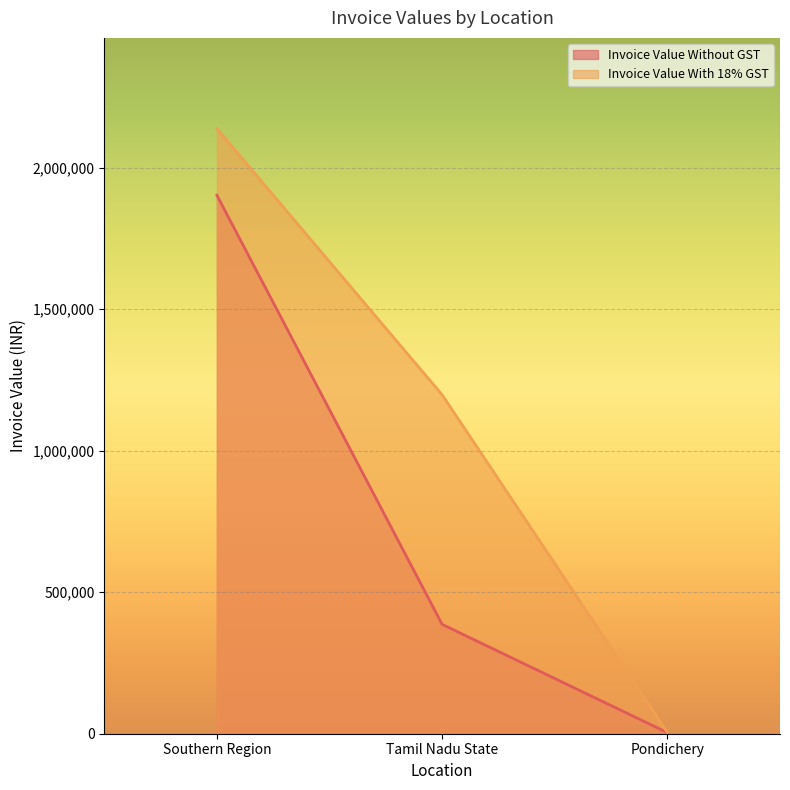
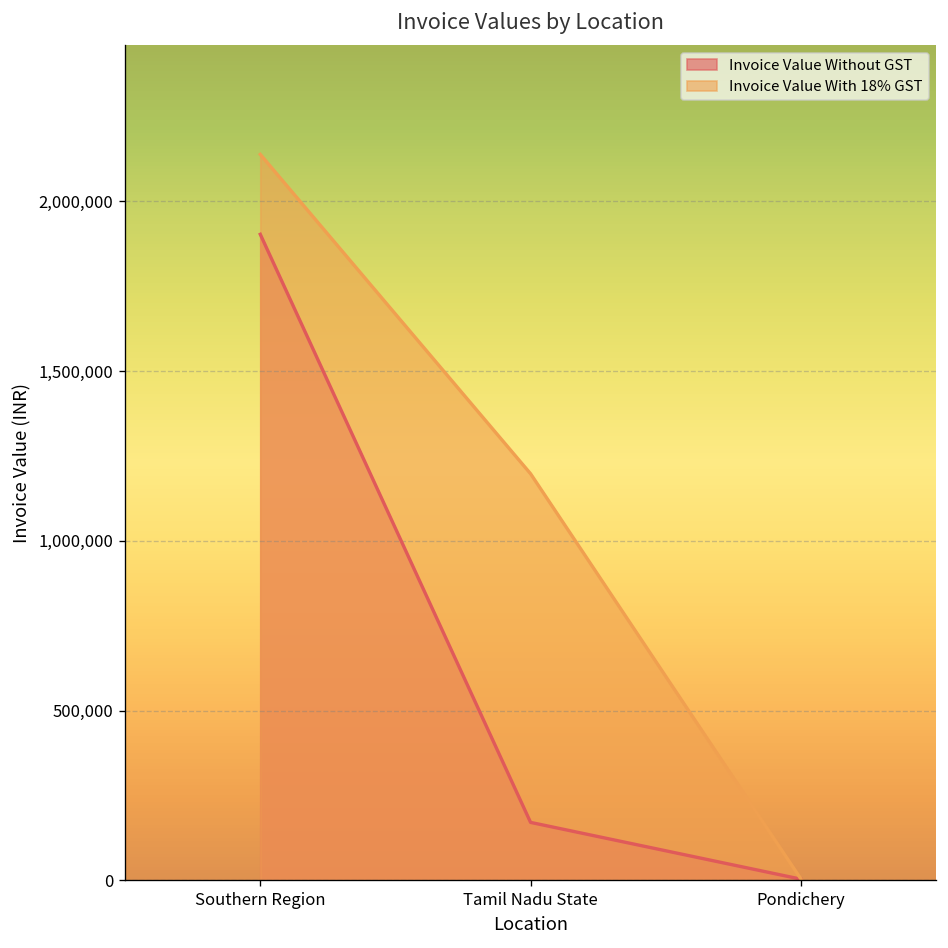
  {
    "Invoice Value Without GST": {
      "Southern Region": "1,900,000",
-     "Tamil Nadu State": "390,000"
+     "Tamil Nadu State": "170,000"
    },
    "Invoice Value With 18% GST": {
      "Southern Region": "2,140,000",
      "Tamil Nadu State": "1,200,000"
    }
  }
